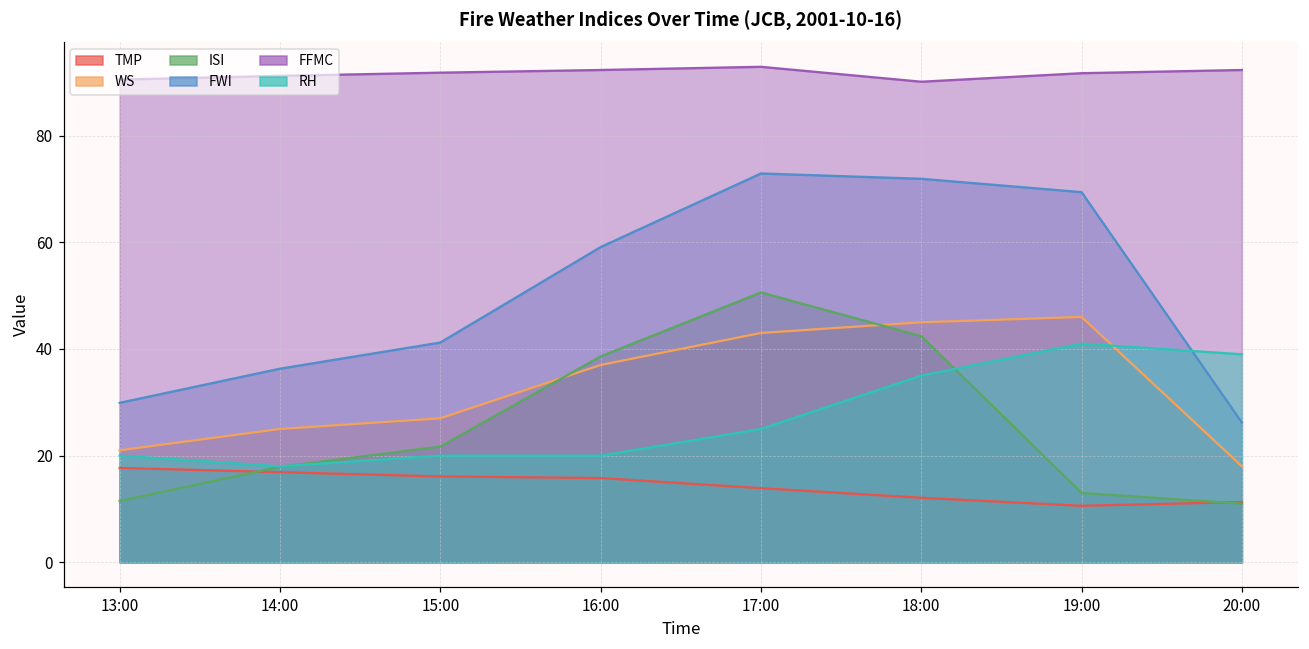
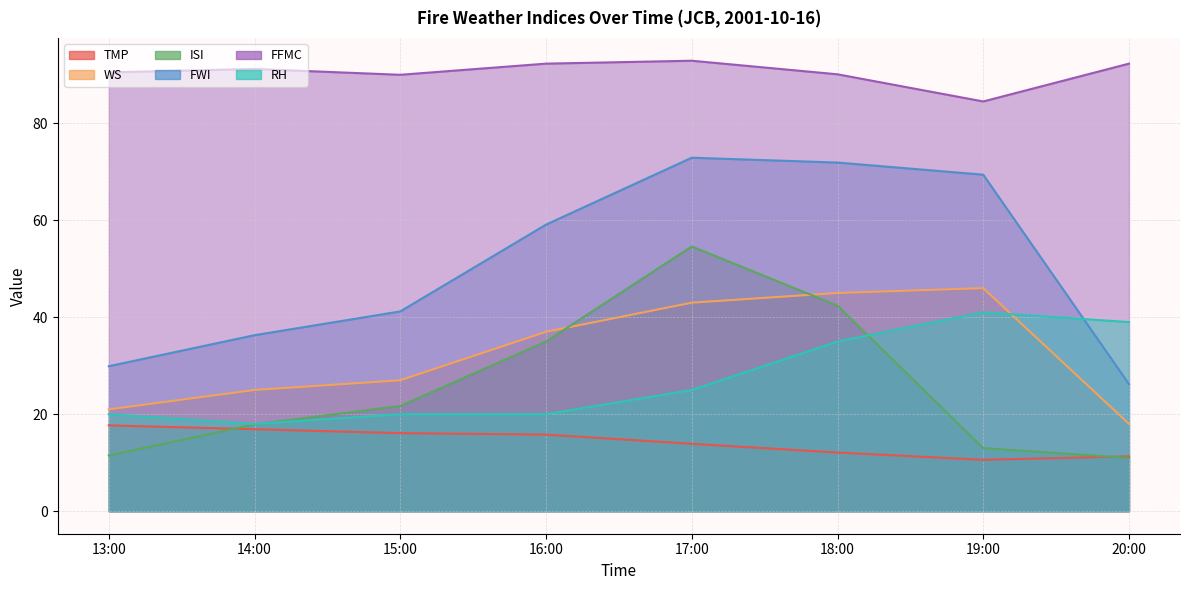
  {
    "ISI": {
      "13:00": 12,
      "15:00": 22,
-     "16:00": 39,
-     "17:00": 51,
+     "16:00": 35,
+     "17:00": 55,
      "18:00": 42,
      "19:00": 13
    },
    "FFMC": {
-     "15:00": 92,
+     "15:00": 90,
      "16:00": 92,
      "17:00": 93,
      "18:00": 90,
-     "19:00": 92,
+     "19:00": 85,
      "20:00": 92
    }
  }
